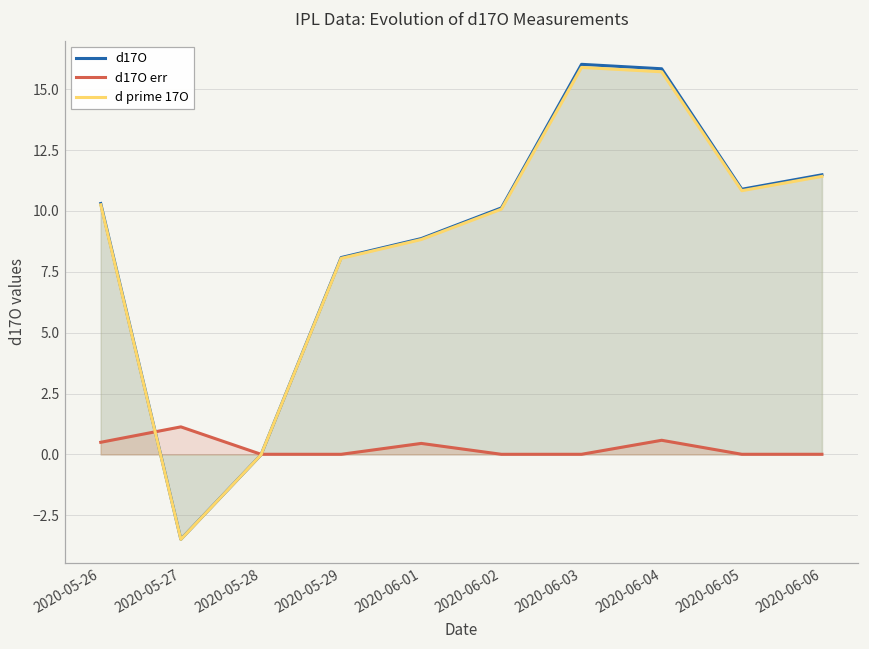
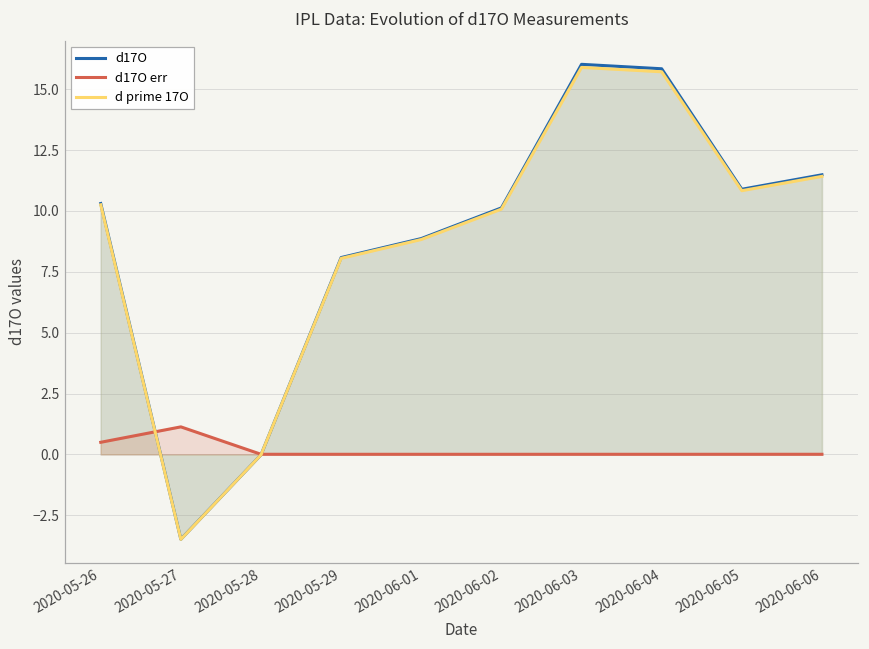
  {
    "d17O err": {
      "2020-05-26": 0.5,
      "2020-05-27": 1.1,
      "2020-05-29": 0.0,
-     "2020-06-01": 0.5,
+     "2020-06-01": 0.0,
      "2020-06-02": 0.0,
      "2020-06-03": 0.0,
-     "2020-06-04": 0.6,
+     "2020-06-04": 0.0,
      "2020-06-05": 0.0,
      "2020-06-06": 0.0
    }
  }
